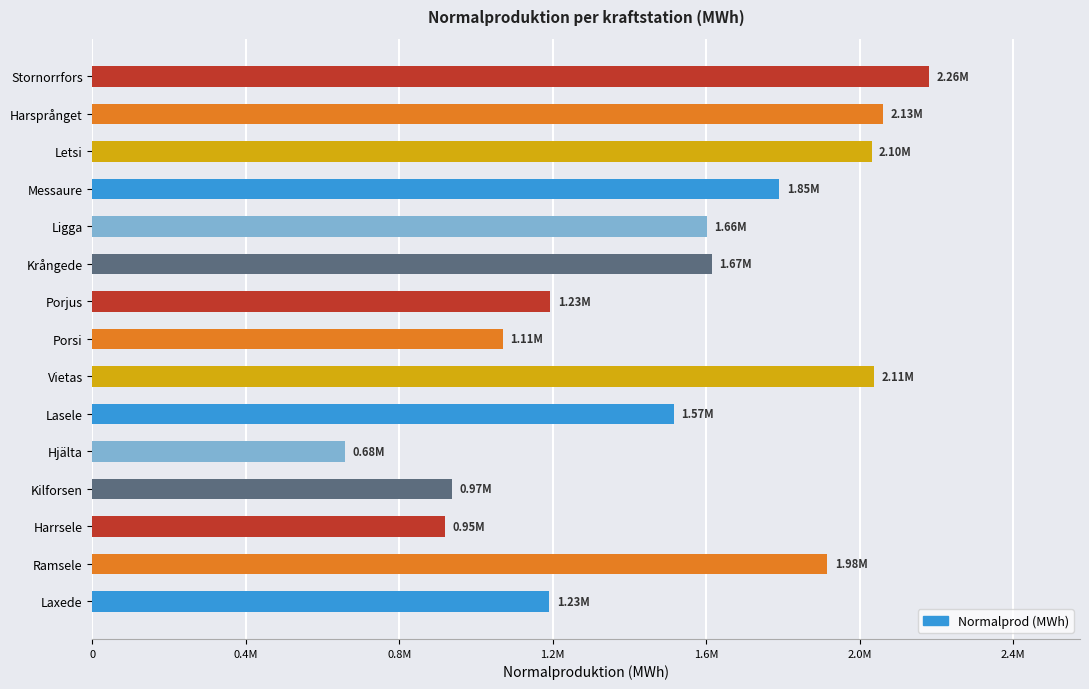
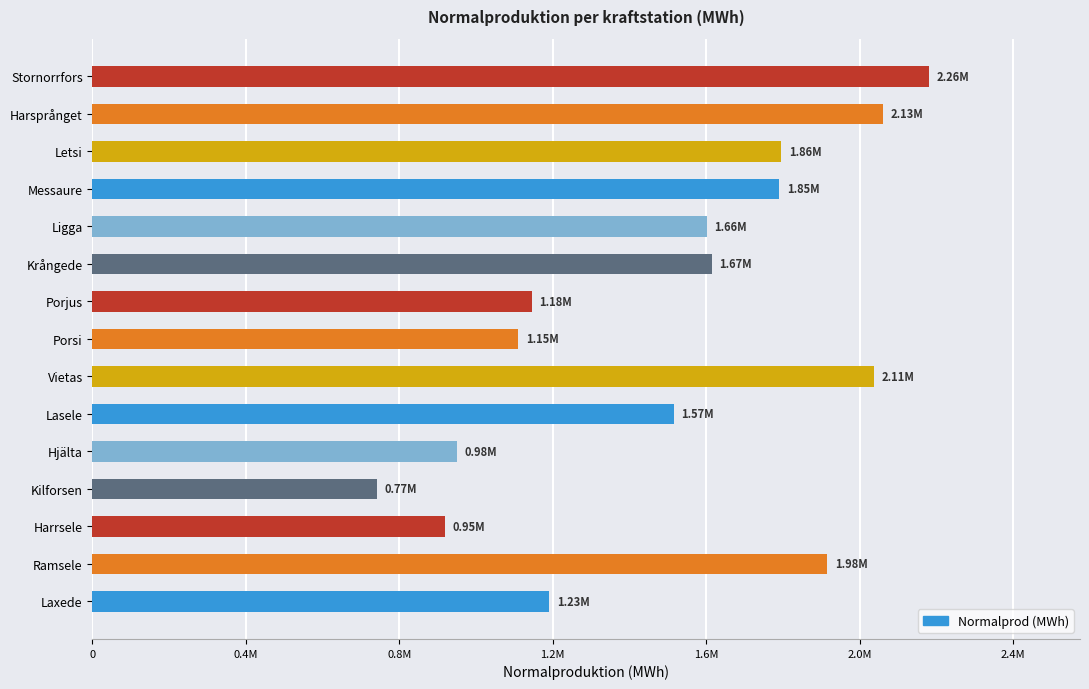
  {
    "Stornorrfors": "2.26M",
    "Harsprånget": "2.13M",
-   "Letsi": "2.10M",
+   "Letsi": "1.86M",
    "Messaure": "1.85M",
    "Ligga": "1.66M",
    "Krångede": "1.67M",
-   "Porjus": "1.23M",
-   "Porsi": "1.11M",
+   "Porjus": "1.18M",
+   "Porsi": "1.15M",
    "Vietas": "2.11M",
    "Lasele": "1.57M",
-   "Hjälta": "0.68M",
-   "Kilforsen": "0.97M",
+   "Hjälta": "0.98M",
+   "Kilforsen": "0.77M",
    "Harrsele": "0.95M",
    "Ramsele": "1.98M",
    "Laxede": "1.23M"
  }
